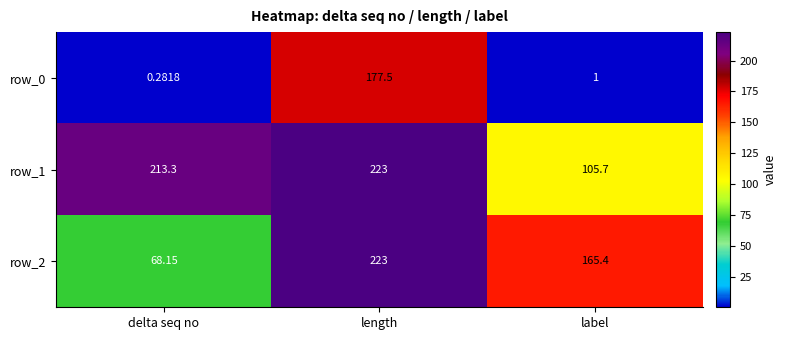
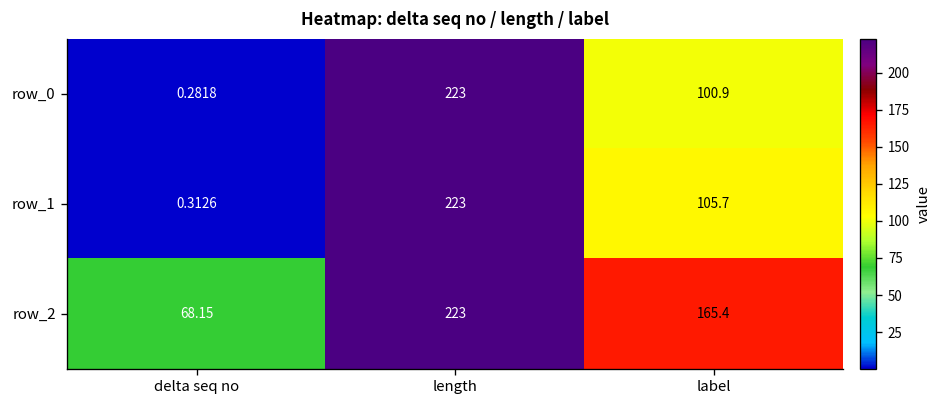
  {
    "row_0": {
      "delta seq no": 0.2818,
-     "length": 177.5,
-     "label": 1
+     "length": 223,
+     "label": 100.9
    },
    "row_1": {
-     "delta seq no": 213.3,
+     "delta seq no": 0.3126,
      "length": 223,
      "label": 105.7
    },
    "row_2": {
      "delta seq no": 68.15,
      "length": 223,
      "label": 165.4
    }
  }
